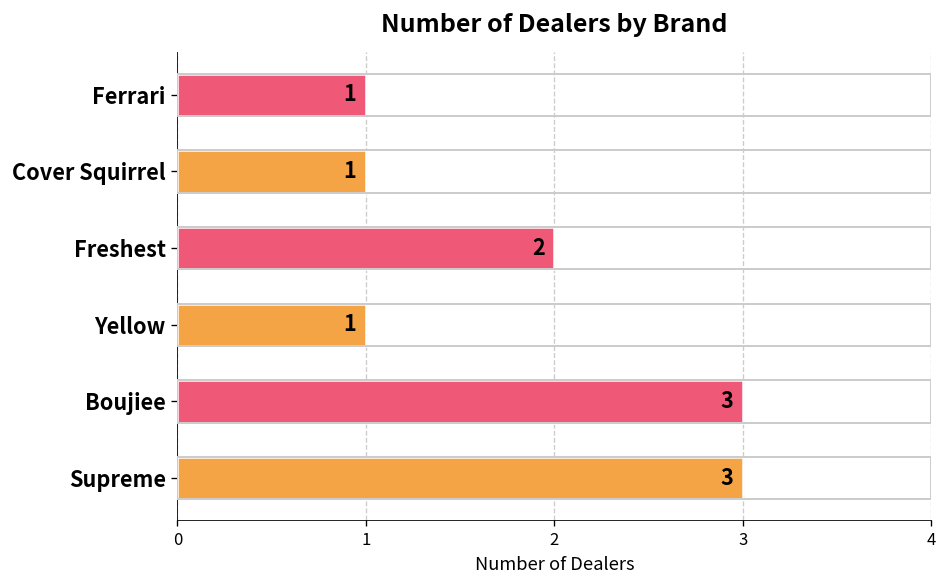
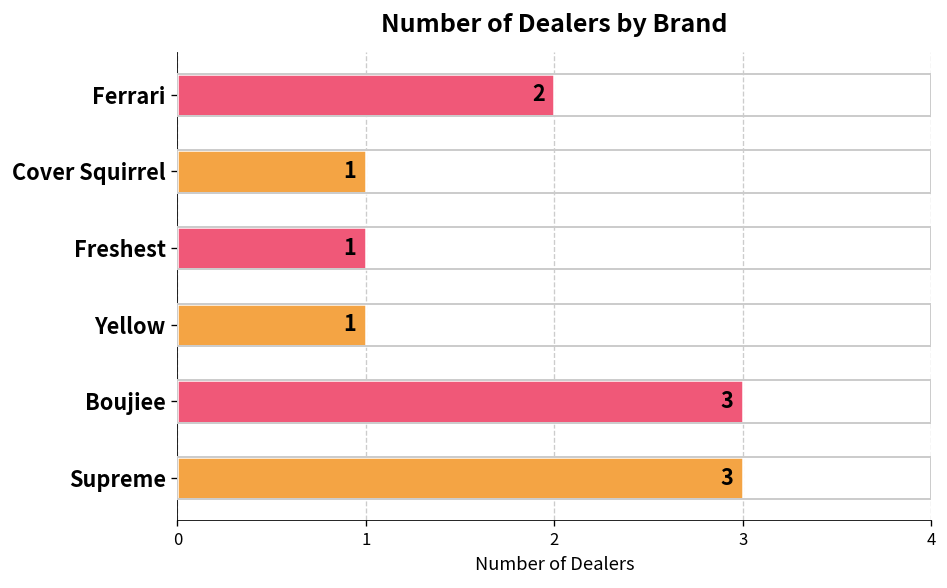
  {
-   "Ferrari": 1,
+   "Ferrari": 2,
    "Cover Squirrel": 1,
-   "Freshest": 2,
+   "Freshest": 1,
    "Yellow": 1,
    "Boujiee": 3,
    "Supreme": 3
  }
